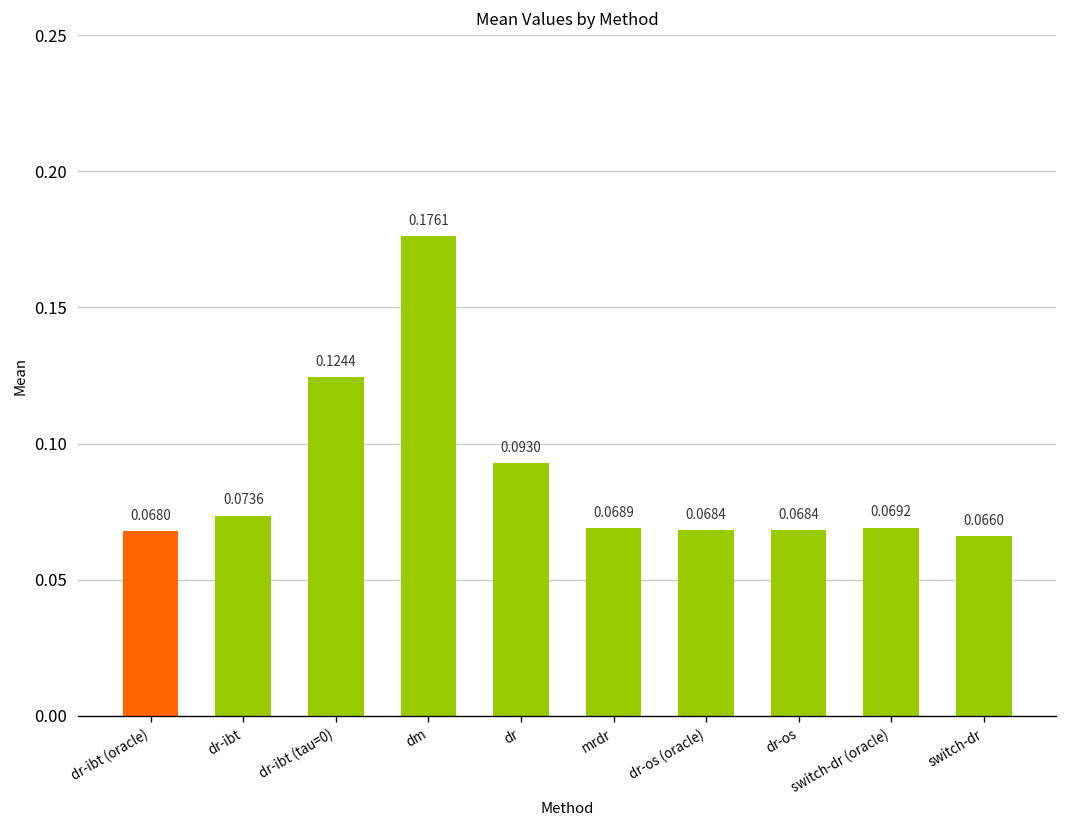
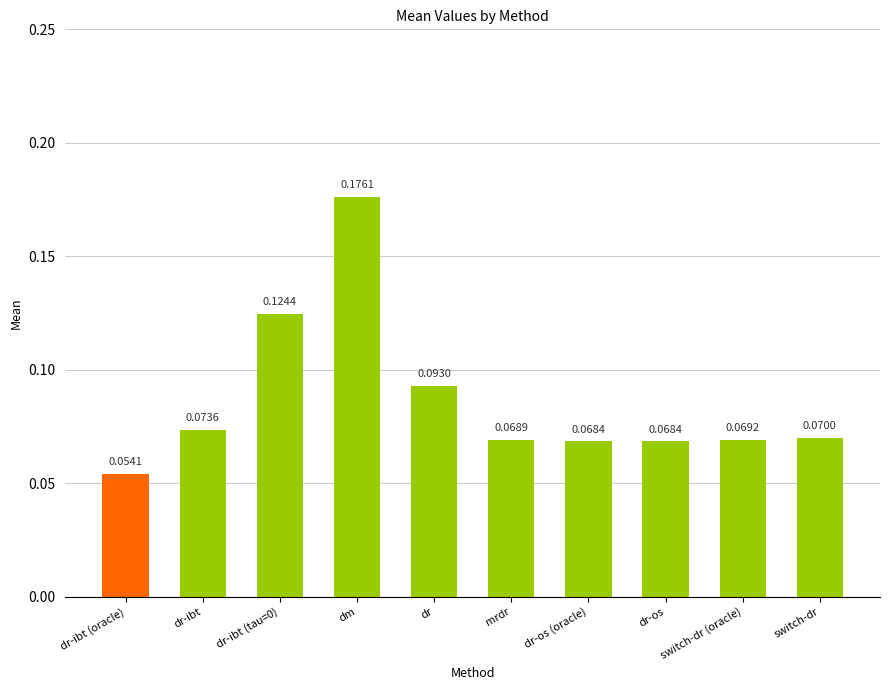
  {
-   "dr-ibt (oracle)": 0.0680,
+   "dr-ibt (oracle)": 0.0541,
    "dr-ibt": 0.0736,
    "dr-ibt (tau=0)": 0.1244,
    "dm": 0.1761,
    "dr": 0.0930,
    "mrdr": 0.0689,
    "dr-os (oracle)": 0.0684,
    "dr-os": 0.0684,
    "switch-dr (oracle)": 0.0692,
-   "switch-dr": 0.0660
+   "switch-dr": 0.0700
  }
